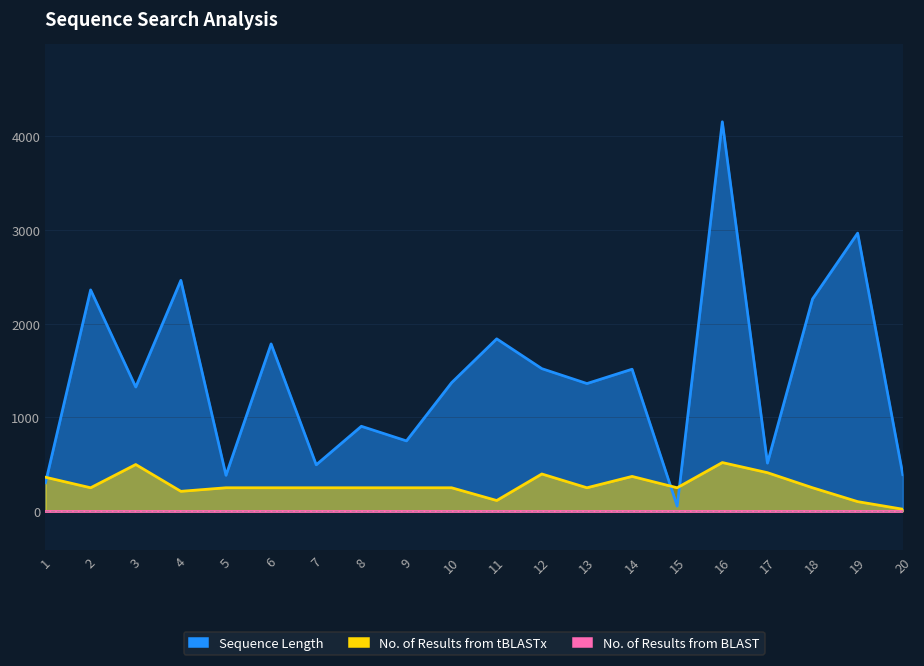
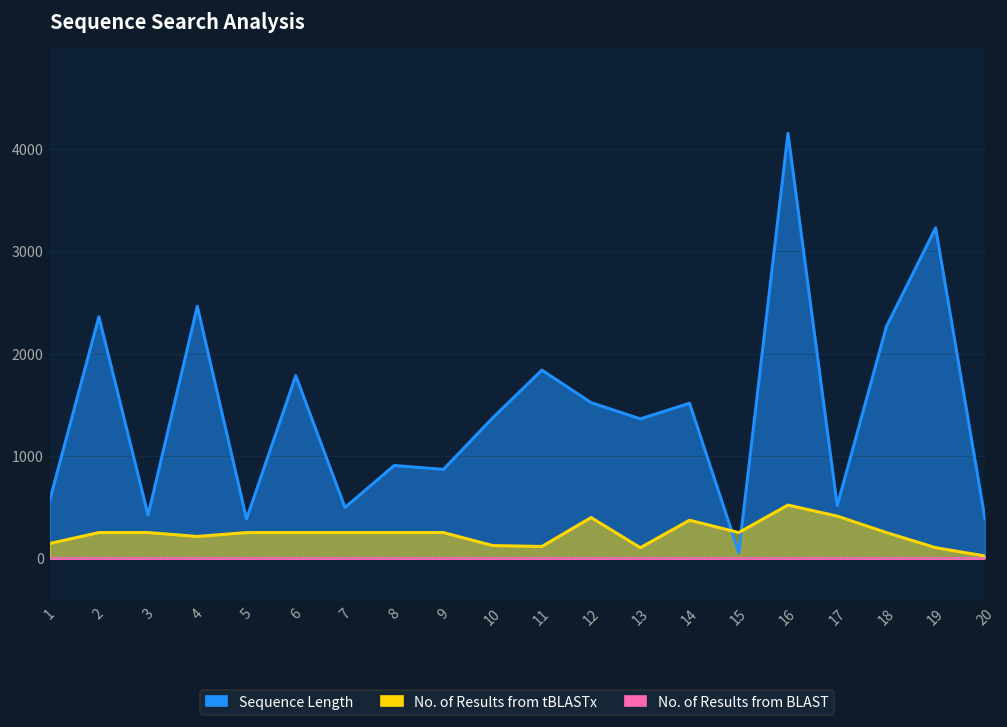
  {
    "Sequence Length": {
-     "1": 300,
+     "1": 600,
      "2": 2400,
-     "3": 1300,
+     "3": 400,
      "4": 2500,
      "5": 400,
      "6": 1800,
      "7": 500,
      "8": 900,
-     "9": 800,
+     "9": 900,
      "10": 1400,
      "11": 1800,
      "12": 1500,
      "13": 1400,
      "14": 1500,
      "15": 100,
      "16": 4200,
      "17": 500,
      "18": 2300,
-     "19": 3000,
+     "19": 3200,
      "20": 400
    },
    "No. of Results from tBLASTx": {
-     "1": 400,
+     "1": 100,
      "2": 300,
-     "3": 500,
+     "3": 300,
      "4": 200,
      "5": 300,
      "6": 300,
      "7": 300,
      "8": 300,
      "9": 300,
-     "10": 300,
+     "10": 100,
      "11": 100,
      "12": 400,
-     "13": 300,
+     "13": 100,
      "14": 400,
      "15": 300,
      "16": 500,
      "17": 400,
      "18": 300,
      "19": 100
    },
    "No. of Results from BLAST": {
      "1": 0,
      "2": 0,
      "3": 0,
      "4": 0,
      "5": 0,
      "6": 0,
      "7": 0,
      "8": 0,
      "9": 0,
      "10": 0,
      "11": 0,
      "12": 0,
      "13": 0,
      "14": 0,
      "15": 0,
      "16": 0,
      "17": 0,
      "18": 0,
      "19": 0
    }
  }
